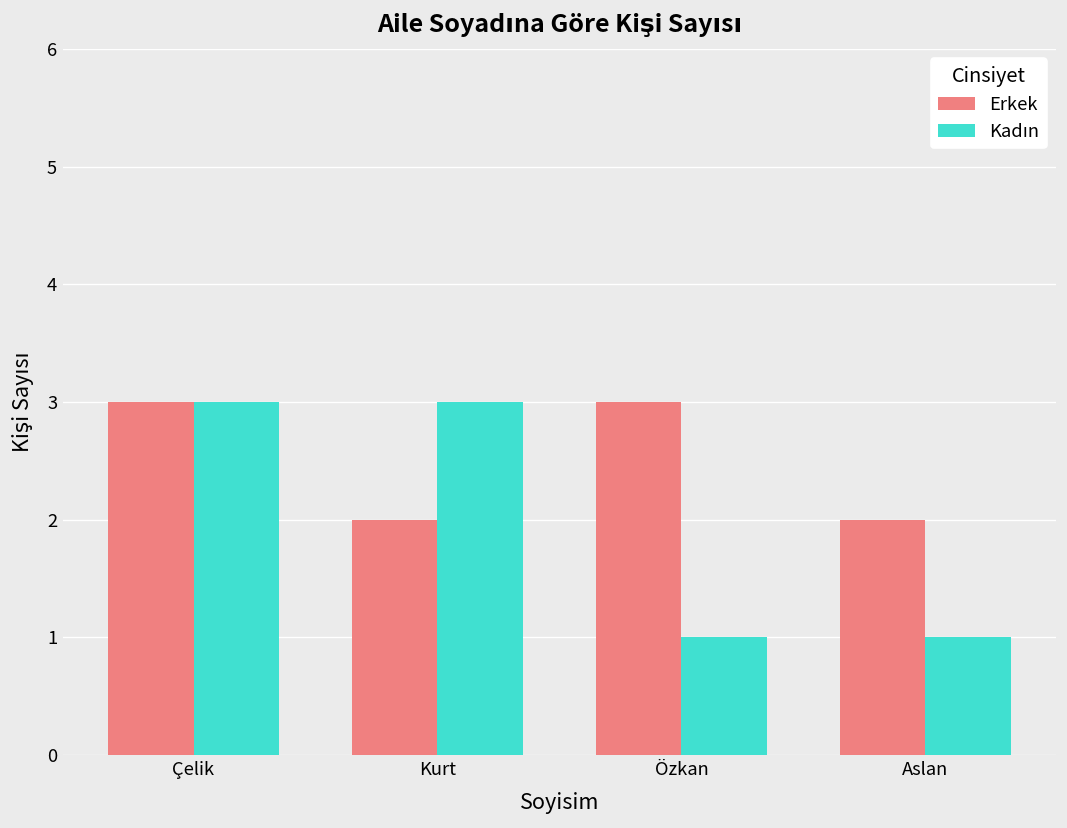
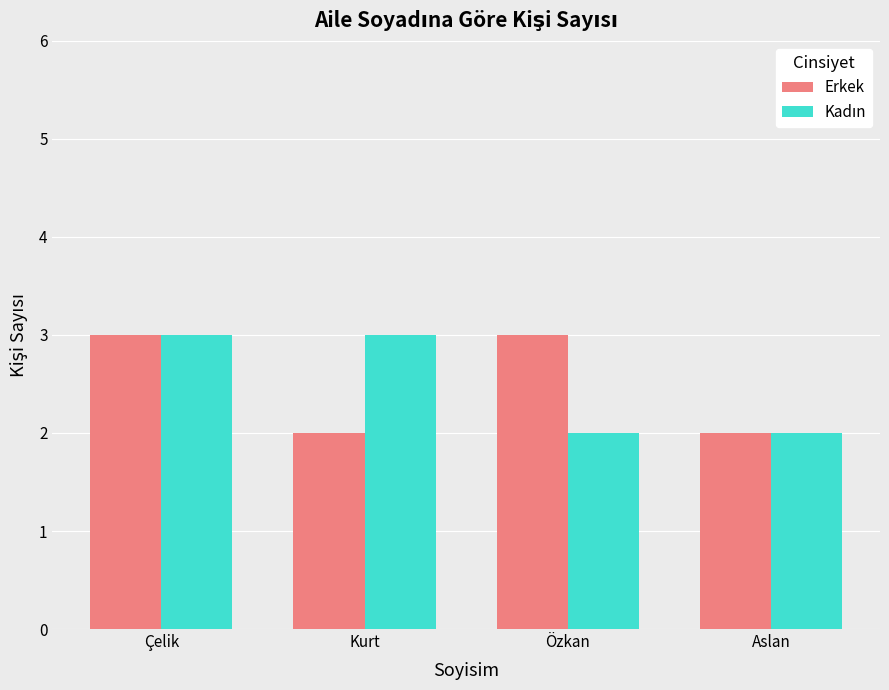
  {
    "Erkek": {
      "Çelik": 3,
      "Kurt": 2,
      "Özkan": 3,
      "Aslan": 2
    },
    "Kadın": {
      "Çelik": 3,
      "Kurt": 3,
-     "Özkan": 1,
-     "Aslan": 1
+     "Özkan": 2,
+     "Aslan": 2
    }
  }
